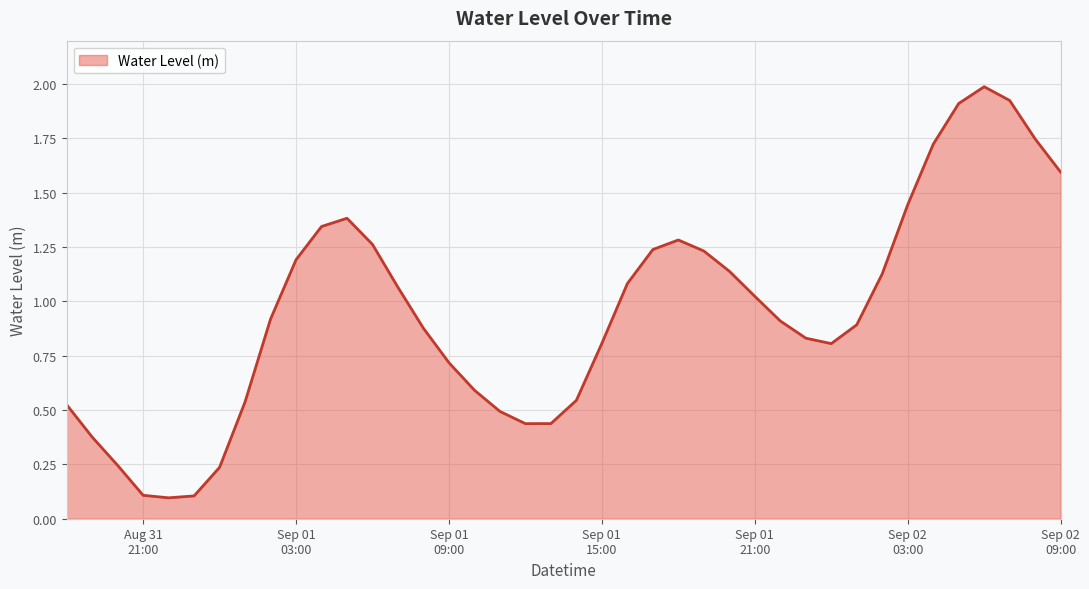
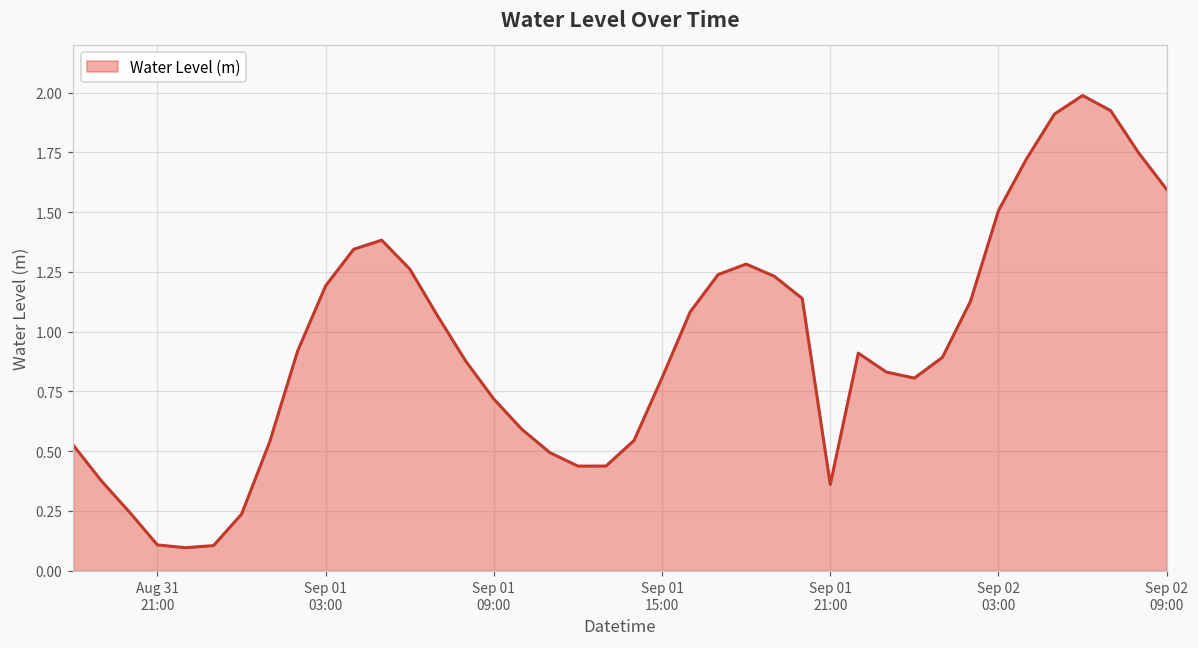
  {
    "Aug 31 21:00": 0.11,
    "Sep 01 03:00": 1.19,
    "Sep 01 09:00": 0.72,
    "Sep 01 15:00": 0.81,
-   "Sep 01 21:00": 1.02,
-   "Sep 02 03:00": 1.44,
+   "Sep 01 21:00": 0.36,
+   "Sep 02 03:00": 1.51,
    "Sep 02 09:00": 1.60
  }
